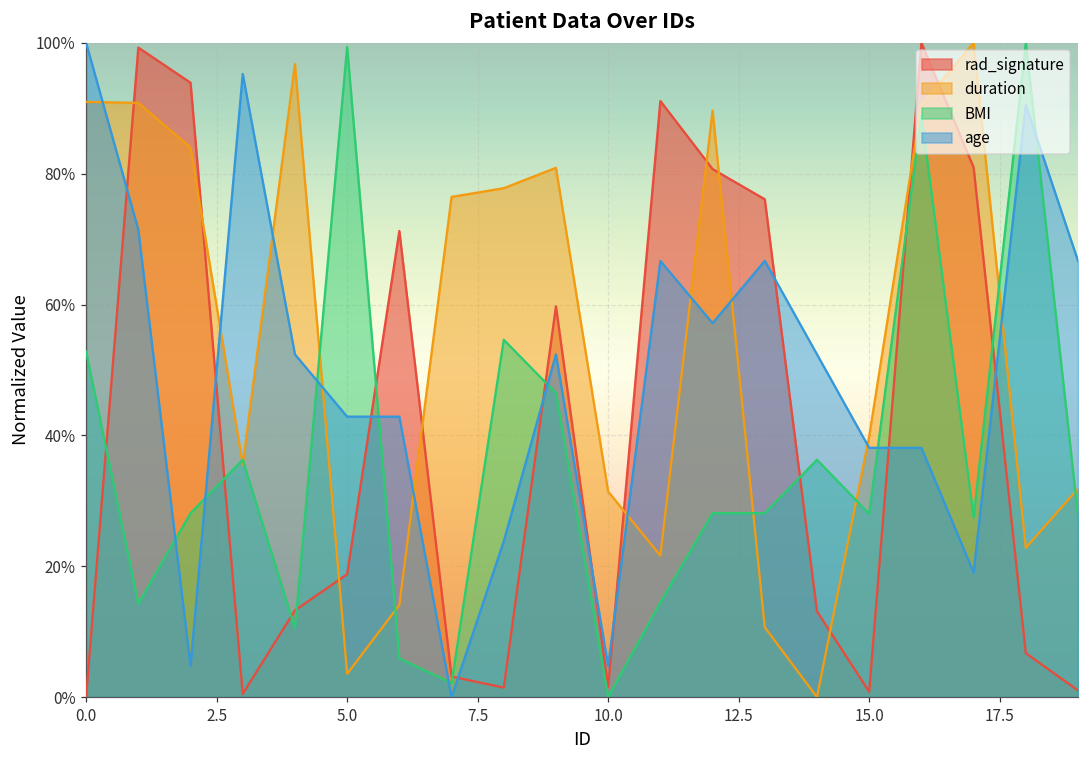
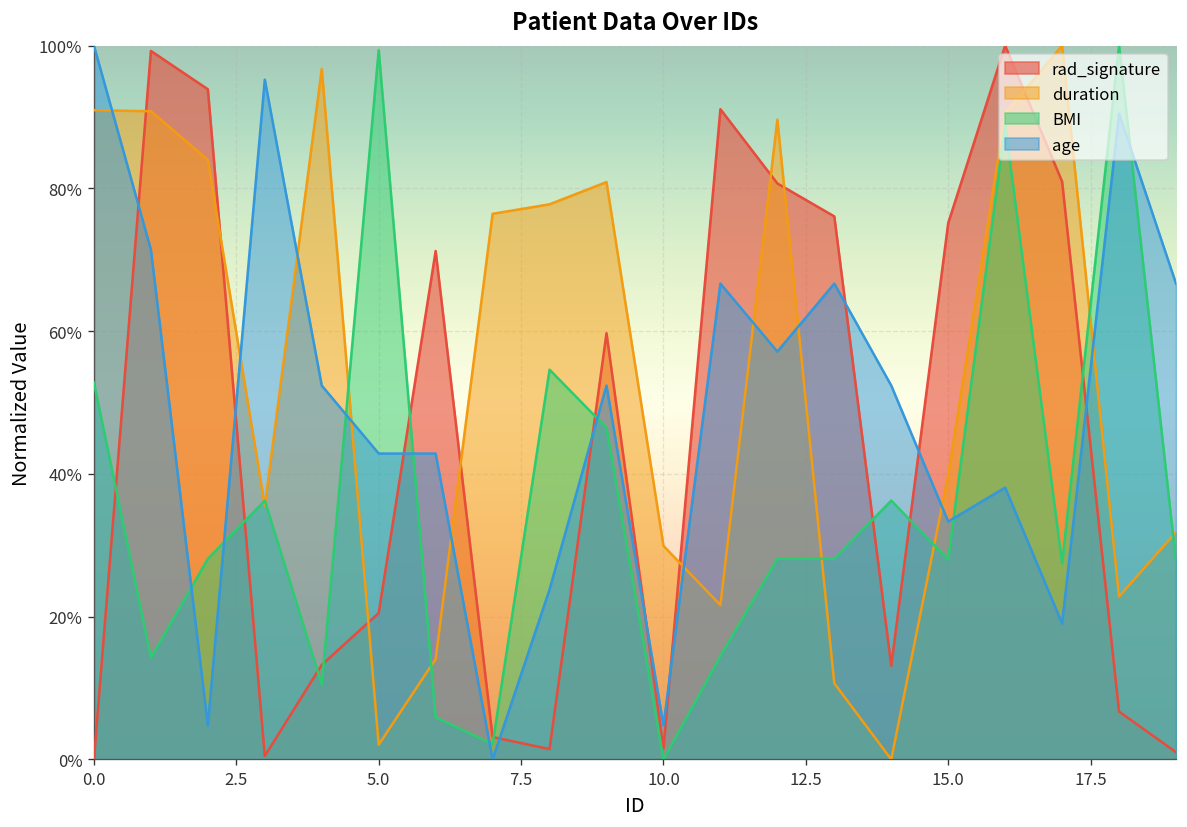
  {
    "rad_signature": {
      "0.0": "0%",
-     "5.0": "19%",
+     "5.0": "21%",
      "10.0": "2%",
-     "15.0": "1%"
+     "15.0": "75%"
    },
    "duration": {
      "0.0": "91%",
-     "5.0": "4%",
-     "10.0": "31%",
+     "5.0": "2%",
+     "10.0": "30%",
      "15.0": "40%"
    },
    "BMI": {
      "0.0": "53%",
      "5.0": "99%",
      "10.0": "0%",
      "15.0": "28%"
    },
    "age": {
      "0.0": "100%",
      "5.0": "43%",
      "10.0": "5%",
-     "15.0": "38%"
+     "15.0": "33%"
    }
  }
